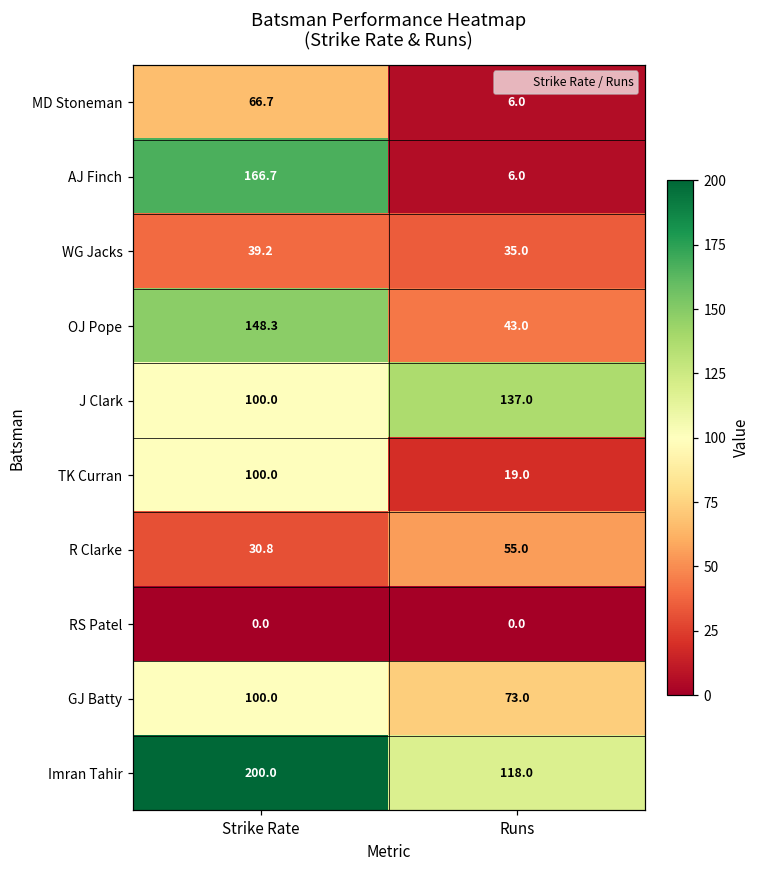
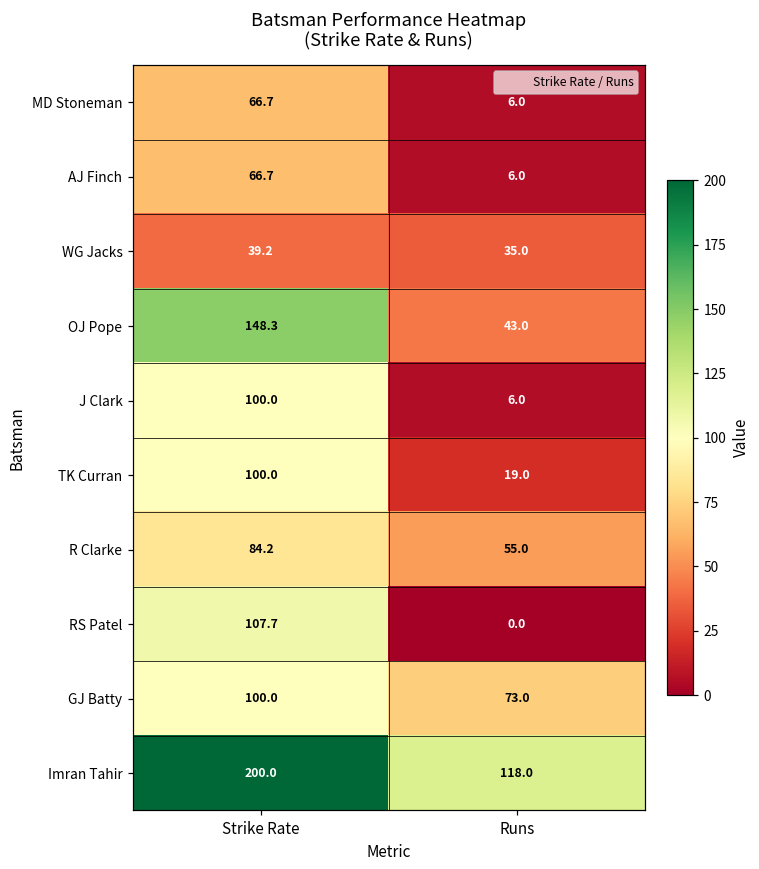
  {
    "MD Stoneman": {
      "Strike Rate": 66.7,
      "Runs": 6.0
    },
    "AJ Finch": {
-     "Strike Rate": 166.7,
+     "Strike Rate": 66.7,
      "Runs": 6.0
    },
    "WG Jacks": {
      "Strike Rate": 39.2,
      "Runs": 35.0
    },
    "OJ Pope": {
      "Strike Rate": 148.3,
      "Runs": 43.0
    },
    "J Clark": {
      "Strike Rate": 100.0,
-     "Runs": 137.0
+     "Runs": 6.0
    },
    "TK Curran": {
      "Strike Rate": 100.0,
      "Runs": 19.0
    },
    "R Clarke": {
-     "Strike Rate": 30.8,
+     "Strike Rate": 84.2,
      "Runs": 55.0
    },
    "RS Patel": {
-     "Strike Rate": 0.0,
+     "Strike Rate": 107.7,
      "Runs": 0.0
    },
    "GJ Batty": {
      "Strike Rate": 100.0,
      "Runs": 73.0
    },
    "Imran Tahir": {
      "Strike Rate": 200.0,
      "Runs": 118.0
    }
  }
